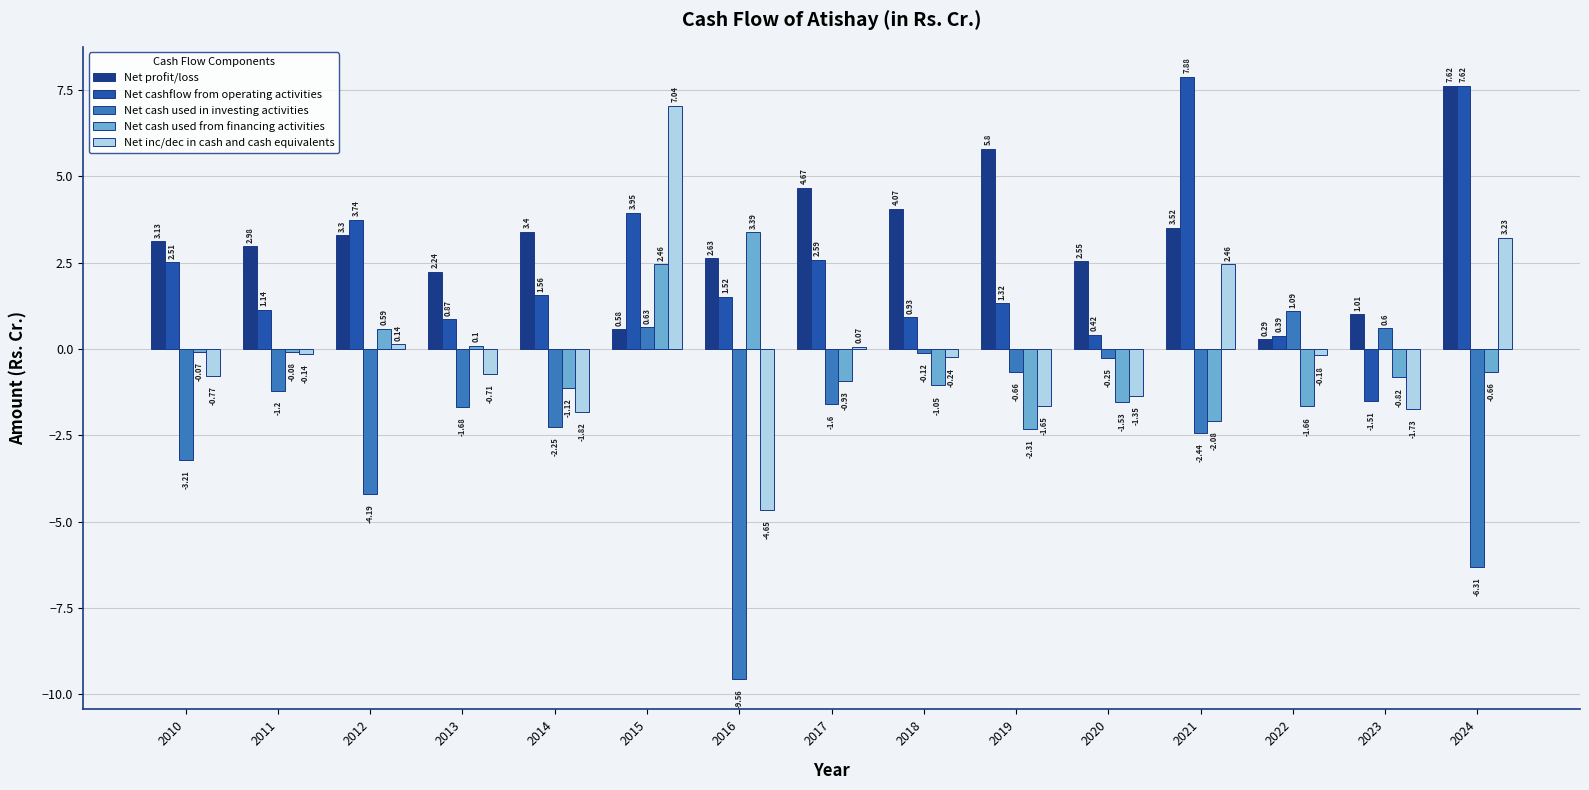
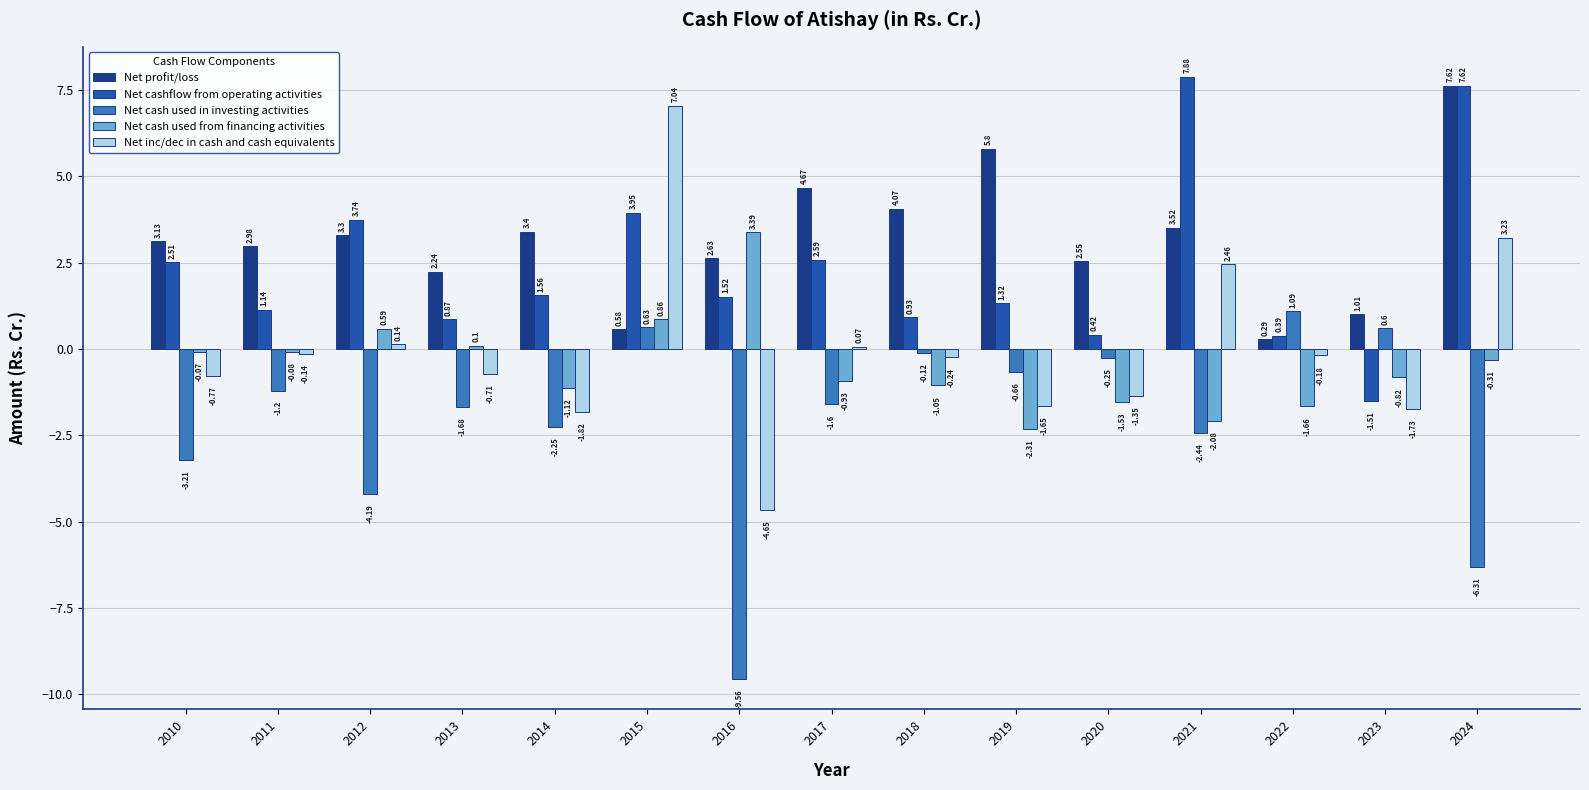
  {
    "Net cash used from financing activities": {
      "2010": -0.07,
      "2011": -0.08,
      "2012": 0.59,
      "2013": 0.1,
      "2014": -1.12,
-     "2015": 2.46,
+     "2015": 0.86,
      "2016": 3.39,
      "2017": -0.93,
      "2018": -1.05,
      "2019": -2.31,
      "2020": -1.53,
      "2021": -2.08,
      "2022": -1.66,
      "2023": -0.82,
-     "2024": -0.66
+     "2024": -0.31
    },
    "Net inc/dec in cash and cash equivalents": {
      "2010": -0.77,
      "2011": -0.14,
      "2012": 0.14,
      "2013": -0.71,
      "2014": -1.82,
      "2015": 7.04,
      "2016": -4.65,
      "2017": 0.07,
      "2018": -0.24,
      "2019": -1.65,
      "2020": -1.35,
      "2021": 2.46,
      "2022": -0.18,
      "2023": -1.73,
      "2024": 3.23
    }
  }
